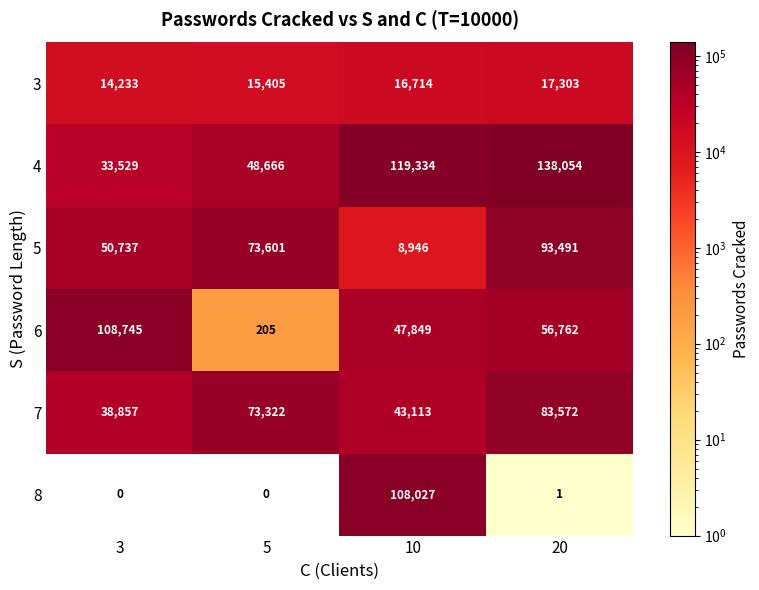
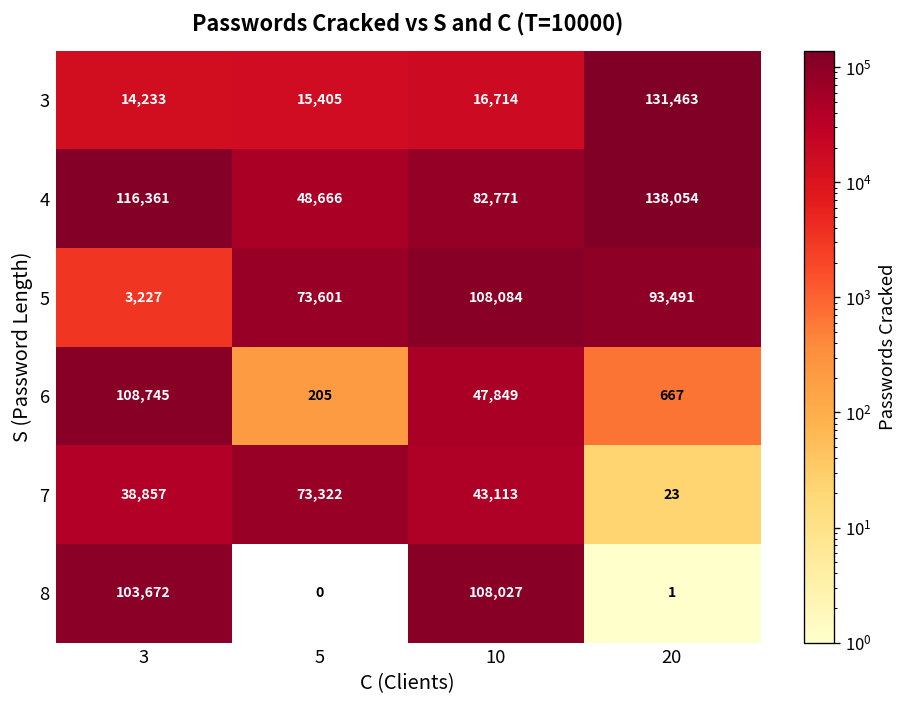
  {
    "3": {
      "3": "14,233",
      "5": "15,405",
      "10": "16,714",
-     "20": "17,303"
+     "20": "131,463"
    },
    "4": {
-     "3": "33,529",
+     "3": "116,361",
      "5": "48,666",
-     "10": "119,334",
+     "10": "82,771",
      "20": "138,054"
    },
    "5": {
-     "3": "50,737",
+     "3": "3,227",
      "5": "73,601",
-     "10": "8,946",
+     "10": "108,084",
      "20": "93,491"
    },
    "6": {
      "3": "108,745",
      "5": "205",
      "10": "47,849",
-     "20": "56,762"
+     "20": "667"
    },
    "7": {
      "3": "38,857",
      "5": "73,322",
      "10": "43,113",
-     "20": "83,572"
+     "20": "23"
    },
    "8": {
-     "3": "0",
+     "3": "103,672",
      "5": "0",
      "10": "108,027",
      "20": "1"
    }
  }
